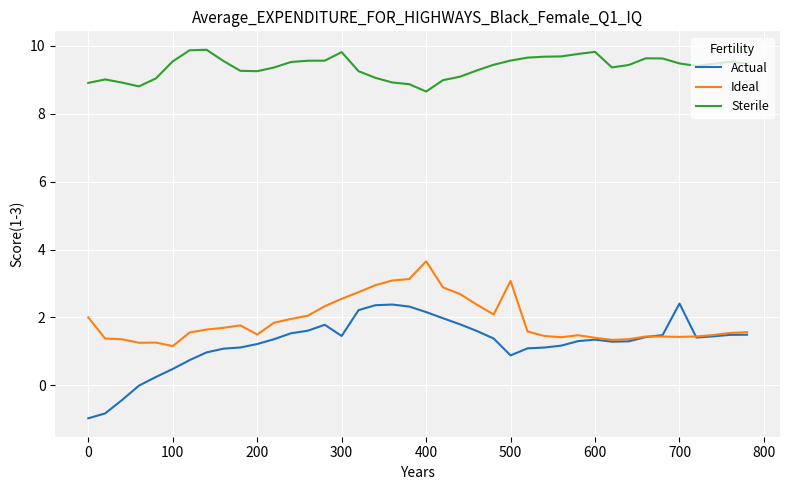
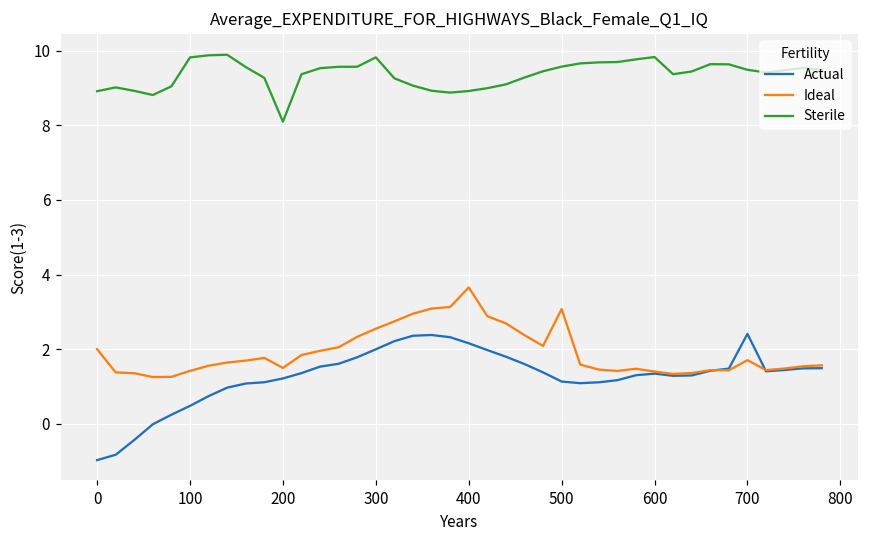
  {
    "Actual": {
      "0": -1.0,
      "100": 0.5,
      "200": 1.2,
-     "300": 1.5,
+     "300": 2.0,
      "400": 2.2,
-     "500": 0.9,
+     "500": 1.1,
      "700": 2.4
    },
    "Ideal": {
      "0": 2.0,
-     "100": 1.2,
+     "100": 1.4,
      "200": 1.5,
      "300": 2.5,
      "400": 3.7,
      "500": 3.1,
-     "700": 1.4
+     "700": 1.7
    },
    "Sterile": {
      "0": 8.9,
-     "100": 9.5,
-     "200": 9.3,
+     "100": 9.8,
+     "200": 8.1,
      "300": 9.8,
-     "400": 8.7,
+     "400": 8.9,
      "500": 9.6,
      "600": 9.8,
      "700": 9.5
    }
  }
